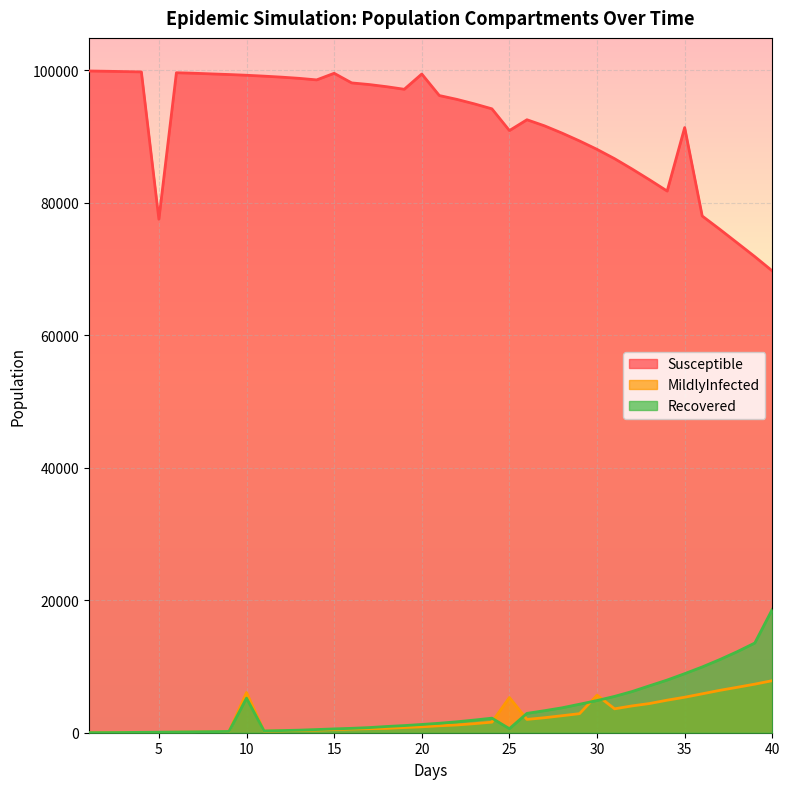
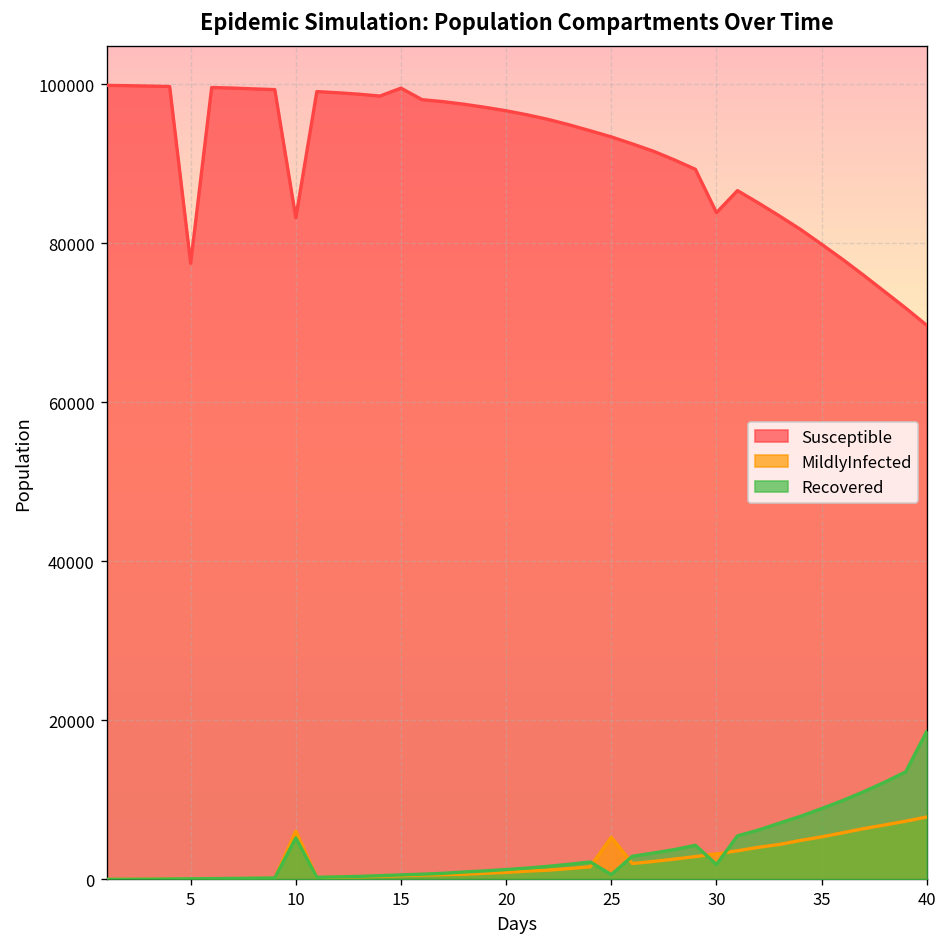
  {
    "Susceptible": {
      "5": 78000,
-     "10": 99000,
+     "10": 83000,
      "15": 100000,
-     "20": 99000,
-     "25": 91000,
-     "30": 88000,
-     "35": 91000,
+     "20": 97000,
+     "25": 93000,
+     "30": 84000,
+     "35": 80000,
      "40": 70000
    },
    "MildlyInfected": {
      "10": 6000,
      "25": 5000,
-     "30": 6000,
+     "30": 3000,
      "35": 5000,
      "40": 8000
    },
    "Recovered": {
      "10": 5000,
      "25": 1000,
-     "30": 5000,
+     "30": 2000,
      "35": 9000,
      "40": 19000
    }
  }
